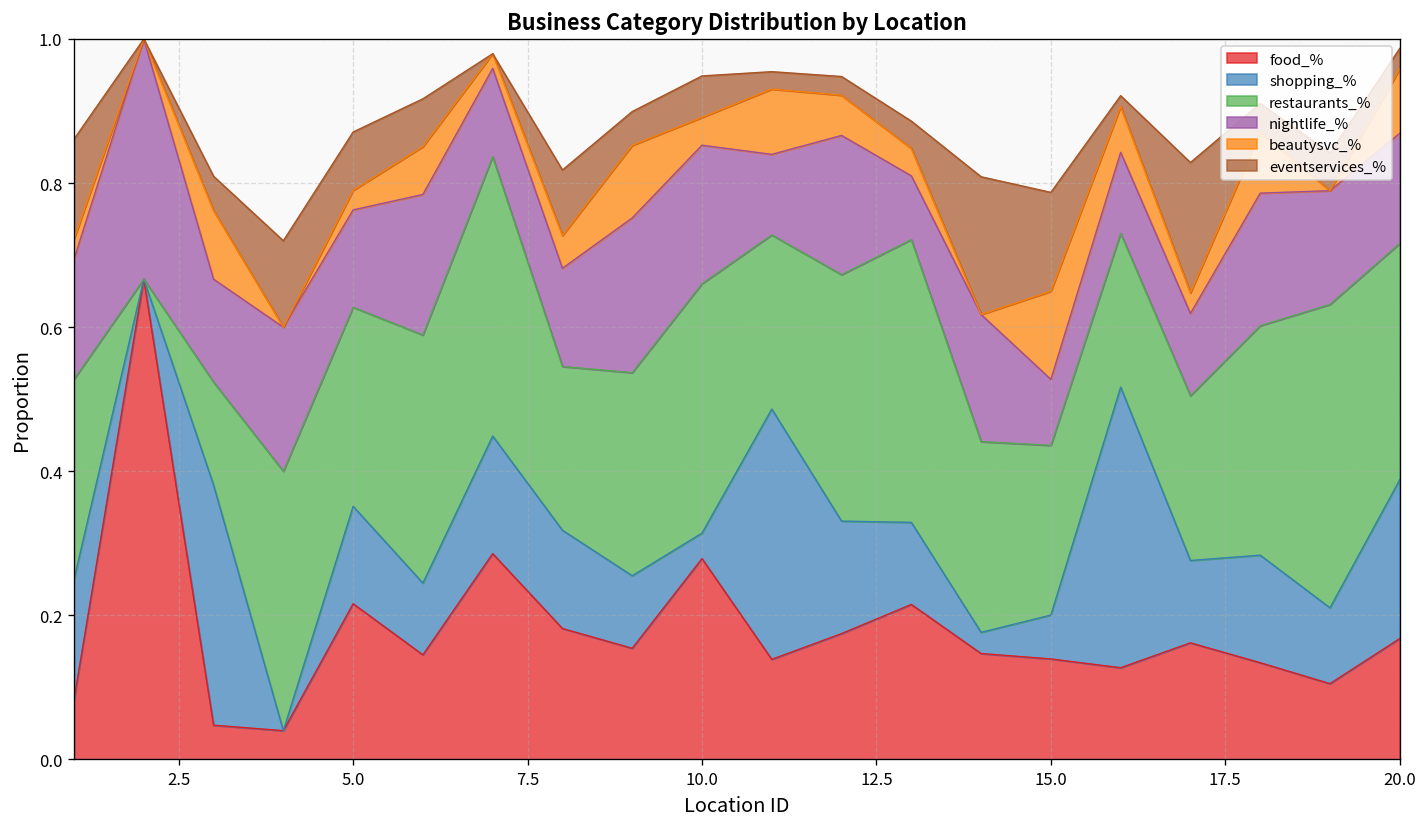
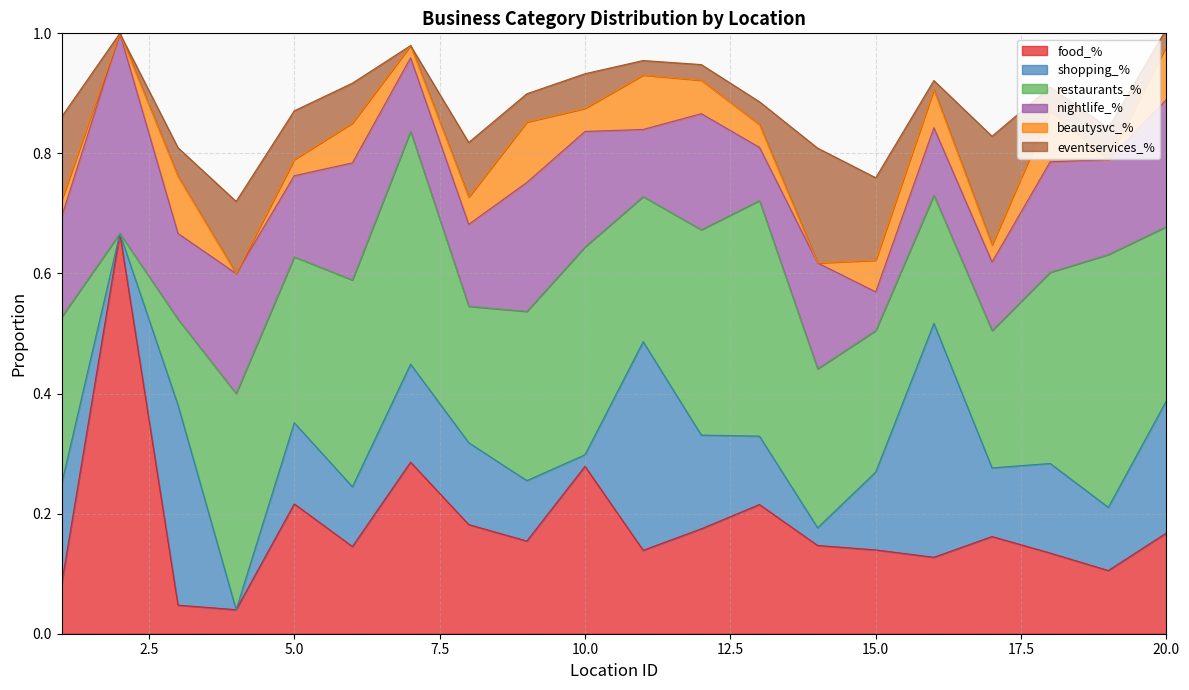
  {
    "food_%": {
      "5.0": 0.22,
      "10.0": 0.28,
      "15.0": 0.14,
      "20.0": 0.17
    },
    "shopping_%": {
      "5.0": 0.14,
-     "10.0": 0.04,
-     "15.0": 0.06,
+     "10.0": 0.02,
+     "15.0": 0.13,
      "20.0": 0.22
    },
    "restaurants_%": {
      "5.0": 0.28,
      "10.0": 0.35,
      "15.0": 0.24,
-     "20.0": 0.33
+     "20.0": 0.29
    },
    "nightlife_%": {
      "5.0": 0.14,
      "10.0": 0.19,
-     "15.0": 0.09,
-     "20.0": 0.15
+     "15.0": 0.06,
+     "20.0": 0.21
    },
    "beautysvc_%": {
      "5.0": 0.03,
      "10.0": 0.04,
-     "15.0": 0.12,
+     "15.0": 0.05,
      "20.0": 0.09
    },
    "eventservices_%": {
      "5.0": 0.08,
      "10.0": 0.06,
      "15.0": 0.14
    }
  }
